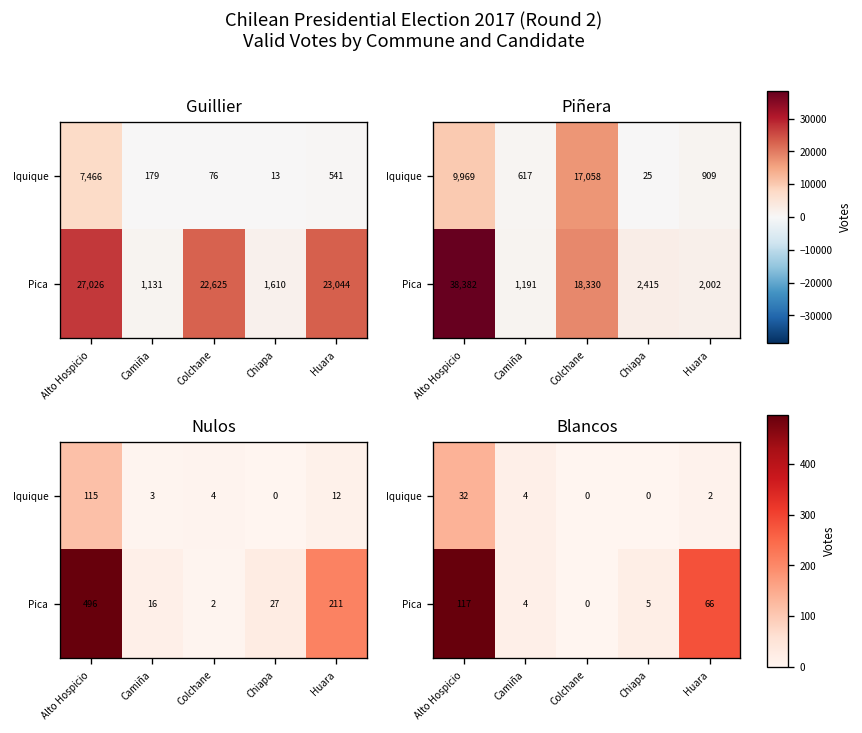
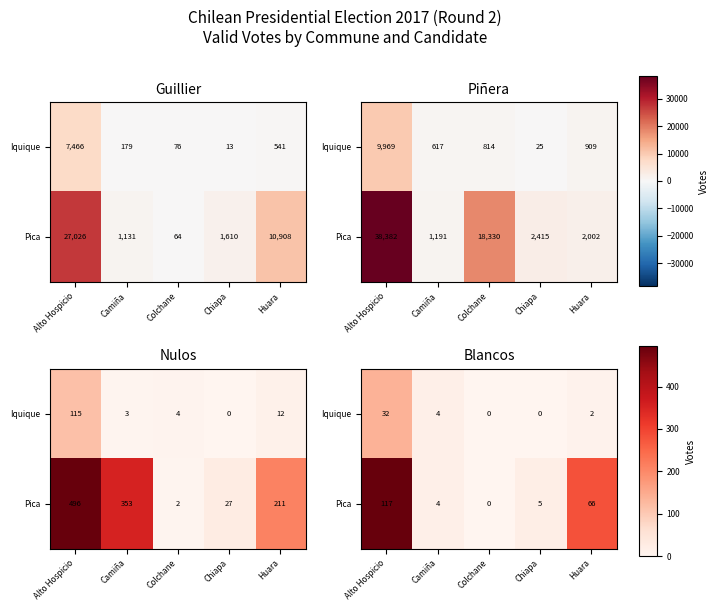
  {
    "Guillier": {
      "Iquique": {
        "Alto Hospicio": "7,466",
        "Camiña": "179",
        "Colchane": "76",
        "Chiapa": "13",
        "Huara": "541"
      },
      "Pica": {
        "Alto Hospicio": "27,026",
        "Camiña": "1,131",
-       "Colchane": "22,625",
+       "Colchane": "64",
        "Chiapa": "1,610",
-       "Huara": "23,044"
+       "Huara": "10,908"
      }
    },
    "Piñera": {
      "Iquique": {
        "Alto Hospicio": "9,969",
        "Camiña": "617",
-       "Colchane": "17,058",
+       "Colchane": "814",
        "Chiapa": "25",
        "Huara": "909"
      },
      "Pica": {
        "Alto Hospicio": "38,382",
        "Camiña": "1,191",
        "Colchane": "18,330",
        "Chiapa": "2,415",
        "Huara": "2,002"
      }
    },
    "Nulos": {
      "Iquique": {
        "Alto Hospicio": "115",
        "Camiña": "3",
        "Colchane": "4",
        "Chiapa": "0",
        "Huara": "12"
      },
      "Pica": {
        "Alto Hospicio": "496",
-       "Camiña": "16",
+       "Camiña": "353",
        "Colchane": "2",
        "Chiapa": "27",
        "Huara": "211"
      }
    },
    "Blancos": {
      "Iquique": {
        "Alto Hospicio": "32",
        "Camiña": "4",
        "Colchane": "0",
        "Chiapa": "0",
        "Huara": "2"
      },
      "Pica": {
        "Alto Hospicio": "117",
        "Camiña": "4",
        "Colchane": "0",
        "Chiapa": "5",
        "Huara": "66"
      }
    }
  }
